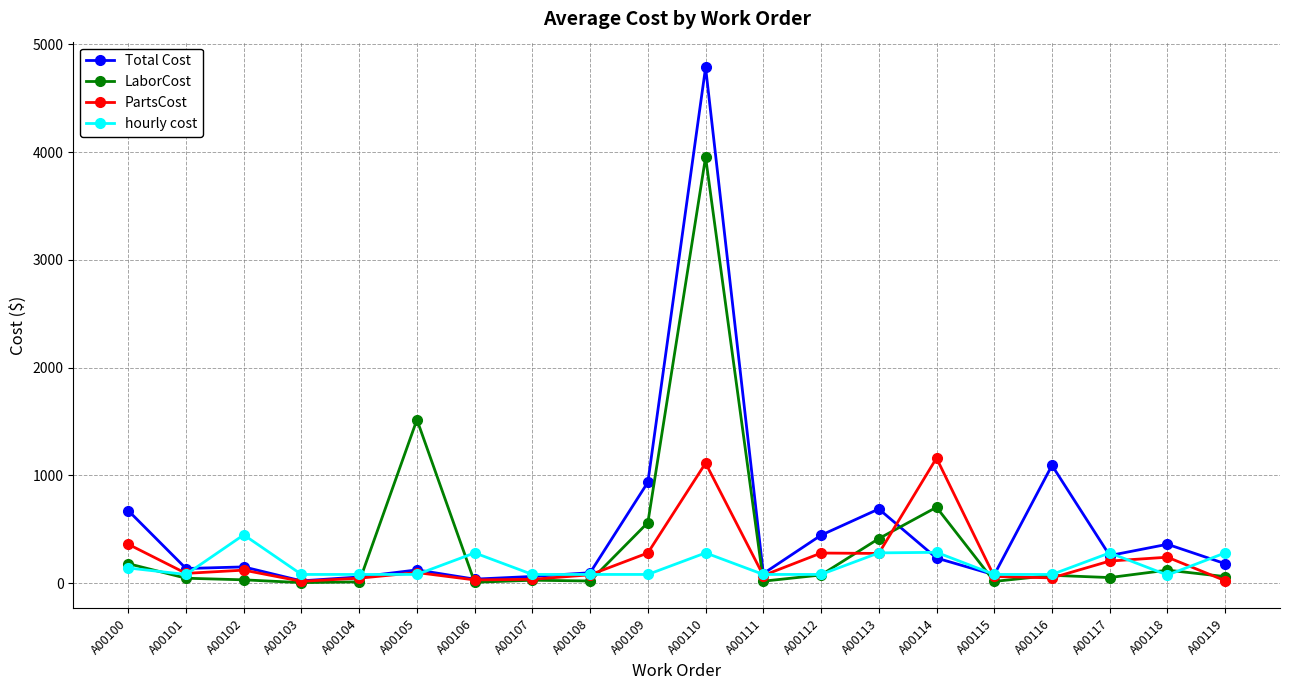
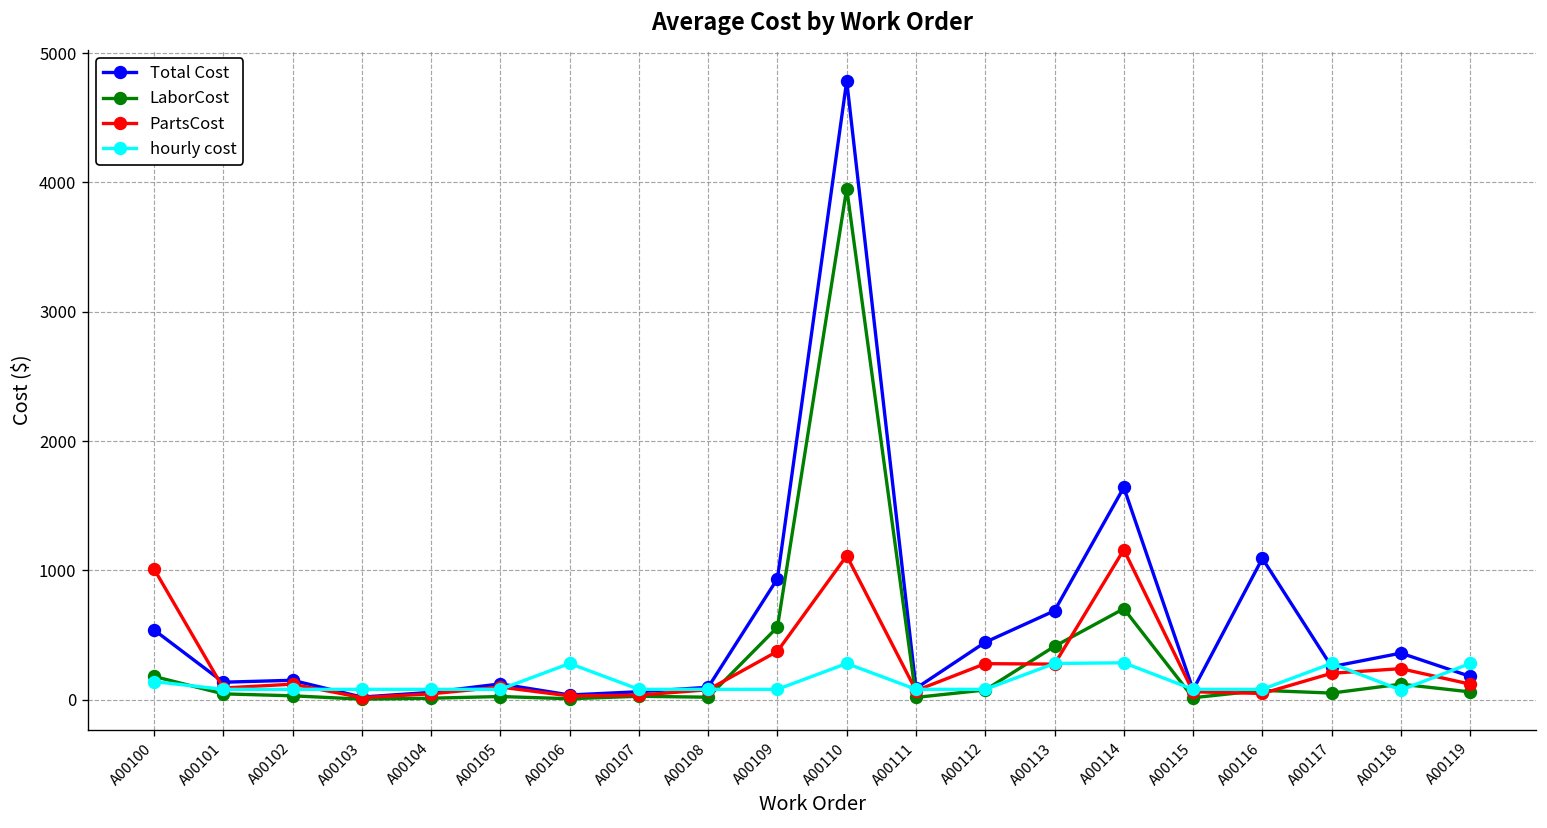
  {
    "Total Cost": {
-     "A00100": 670,
+     "A00100": 540,
      "A00101": 140,
      "A00102": 150,
      "A00105": 120,
      "A00109": 940,
      "A00110": 4780,
      "A00112": 440,
      "A00113": 690,
-     "A00114": 230,
+     "A00114": 1640,
      "A00116": 1090,
      "A00117": 260,
      "A00118": 360,
      "A00119": 180
    },
    "LaborCost": {
      "A00100": 180,
      "A00101": 50,
      "A00102": 30,
      "A00104": 10,
-     "A00105": 1520,
+     "A00105": 20,
      "A00108": 20,
      "A00109": 560,
      "A00110": 3950,
      "A00111": 20,
      "A00113": 410,
      "A00114": 700,
      "A00115": 20,
      "A00117": 50,
      "A00118": 120,
      "A00119": 60
    },
    "PartsCost": {
-     "A00100": 360,
+     "A00100": 1010,
      "A00102": 120,
-     "A00109": 280,
+     "A00109": 370,
      "A00110": 1110,
      "A00112": 280,
      "A00114": 1160,
      "A00116": 50,
      "A00117": 200,
      "A00118": 240,
-     "A00119": 20
+     "A00119": 120
    },
    "hourly cost": {
      "A00100": 140,
-     "A00102": 450,
+     "A00102": 80,
      "A00103": 80,
      "A00104": 80,
      "A00106": 280,
      "A00109": 80,
      "A00110": 280,
      "A00114": 290,
      "A00117": 280,
      "A00118": 70,
      "A00119": 280
    }
  }
